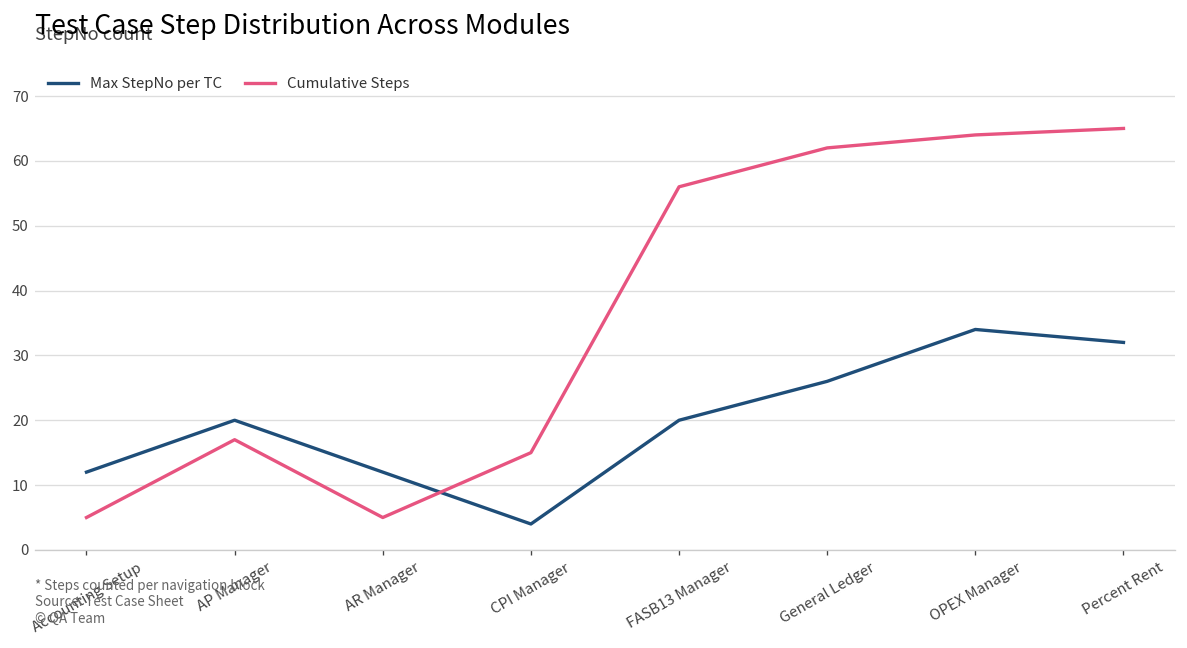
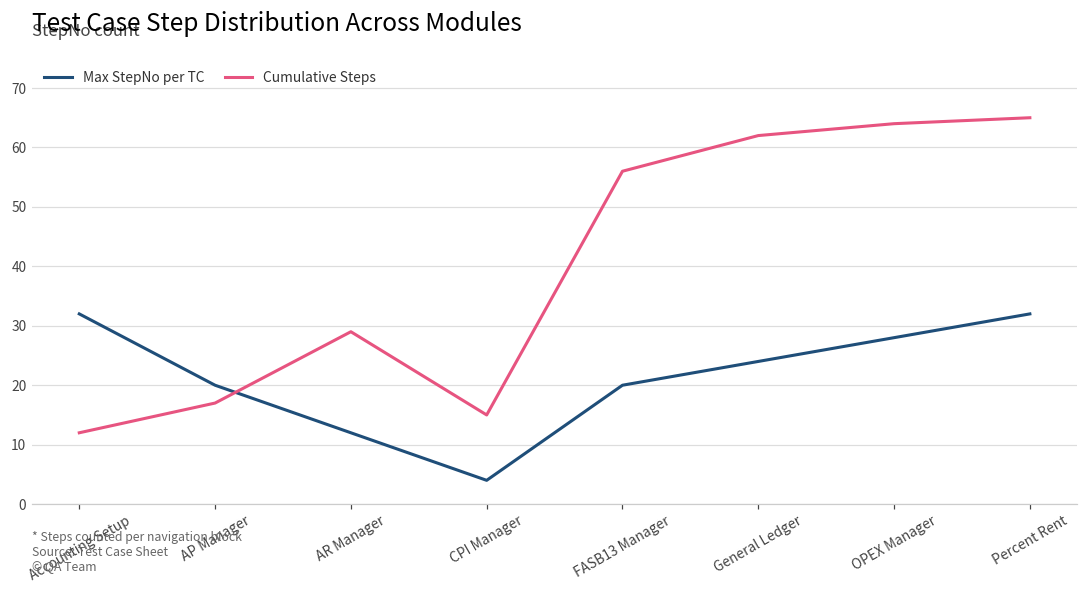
  {
    "Max StepNo per TC": {
-     "Accounting Setup": 12,
+     "Accounting Setup": 32,
      "AP Manager": 20,
      "AR Manager": 12,
      "CPI Manager": 4,
      "FASB13 Manager": 20,
-     "General Ledger": 26,
-     "OPEX Manager": 34,
+     "General Ledger": 24,
+     "OPEX Manager": 28,
      "Percent Rent": 32
    },
    "Cumulative Steps": {
-     "Accounting Setup": 5,
+     "Accounting Setup": 12,
      "AP Manager": 17,
-     "AR Manager": 5,
+     "AR Manager": 29,
      "CPI Manager": 15,
      "FASB13 Manager": 56,
      "General Ledger": 62,
      "OPEX Manager": 64,
      "Percent Rent": 65
    }
  }
